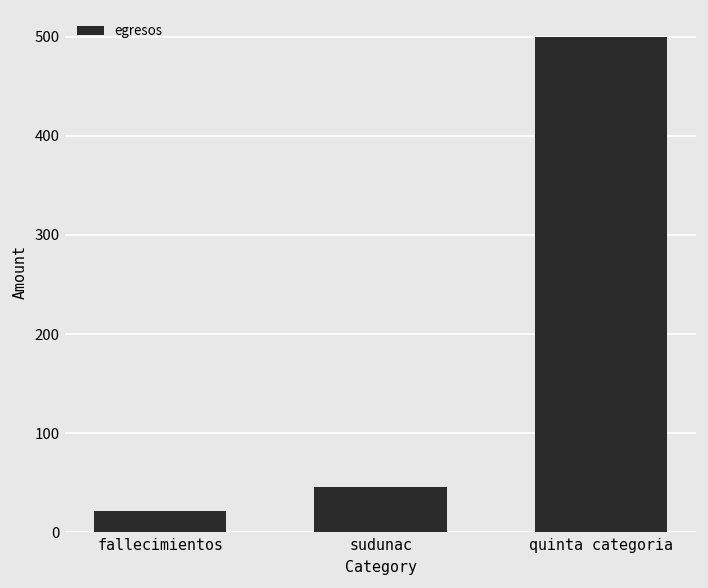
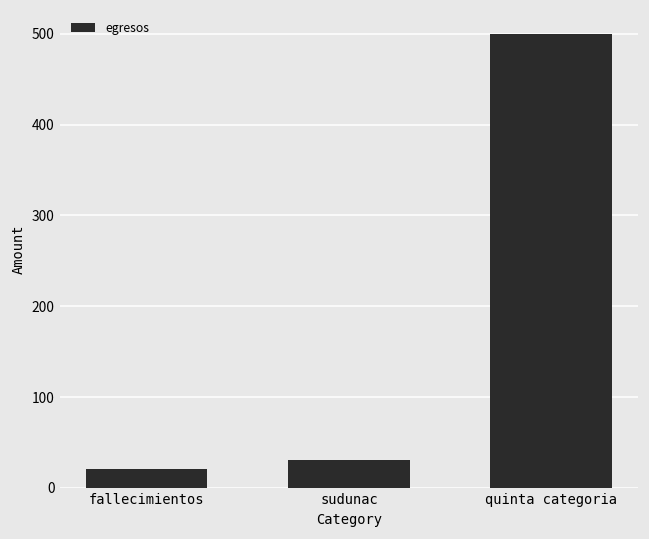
  {
    "fallecimientos": 20,
-   "sudunac": 50,
+   "sudunac": 30,
    "quinta categoria": 500
  }
